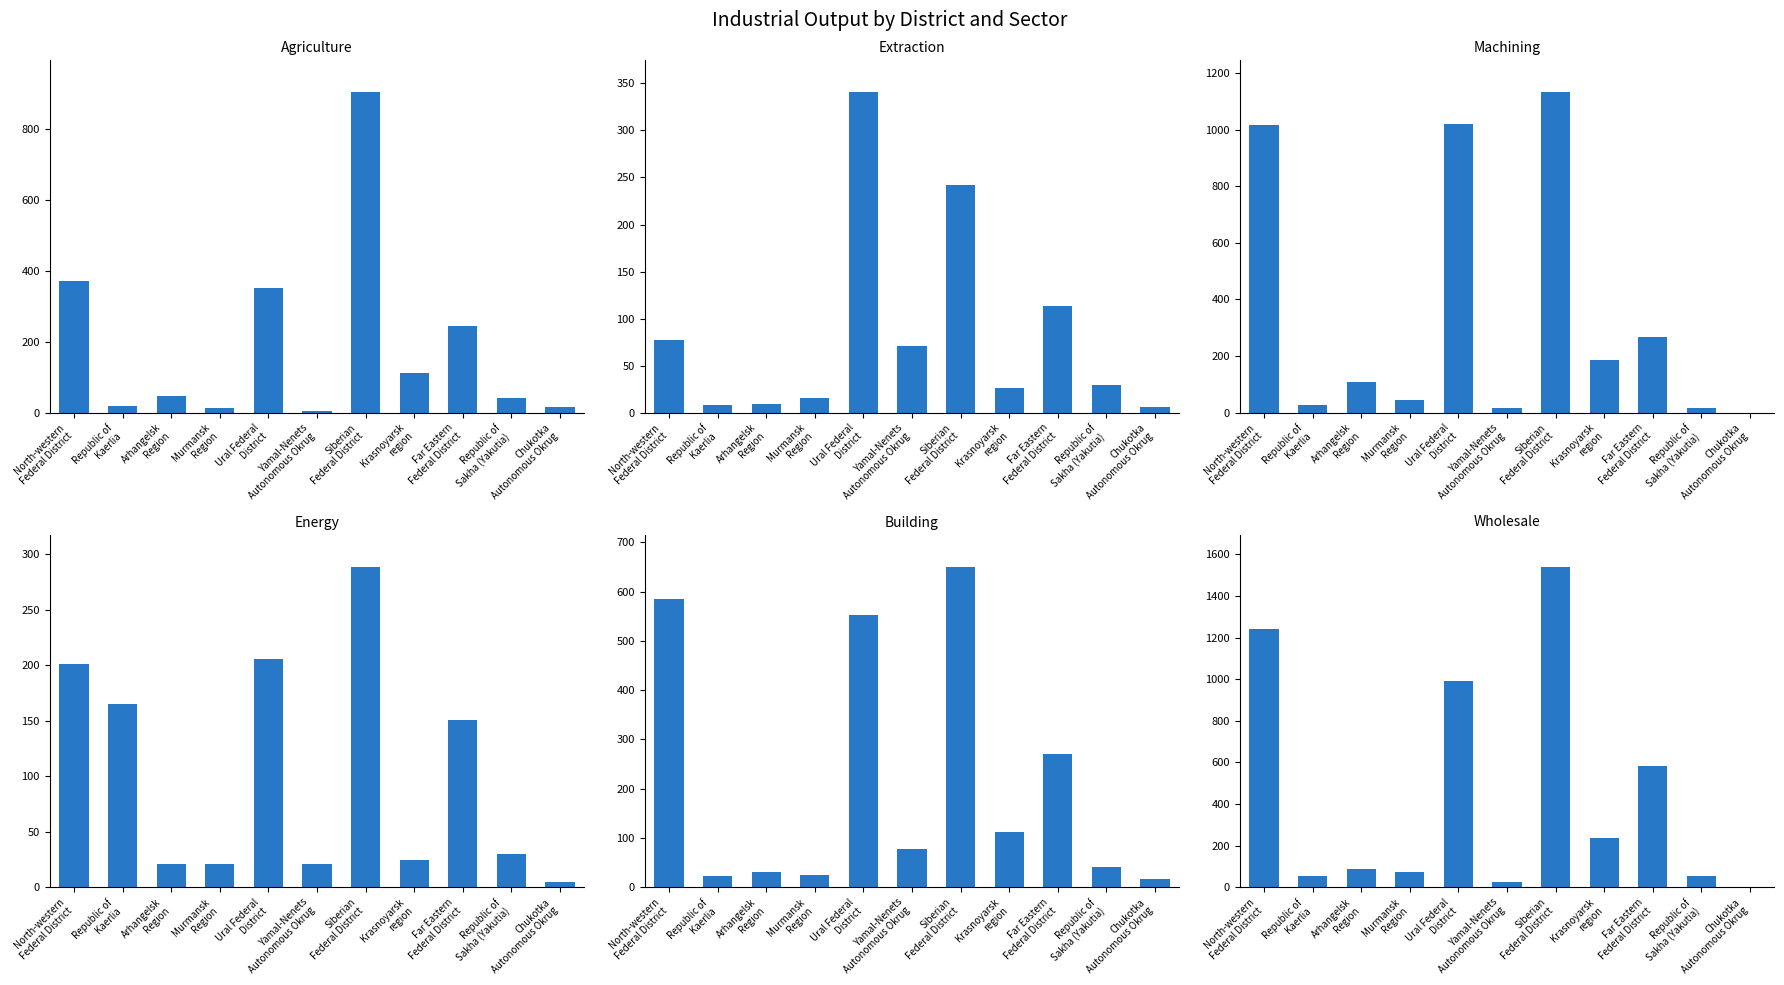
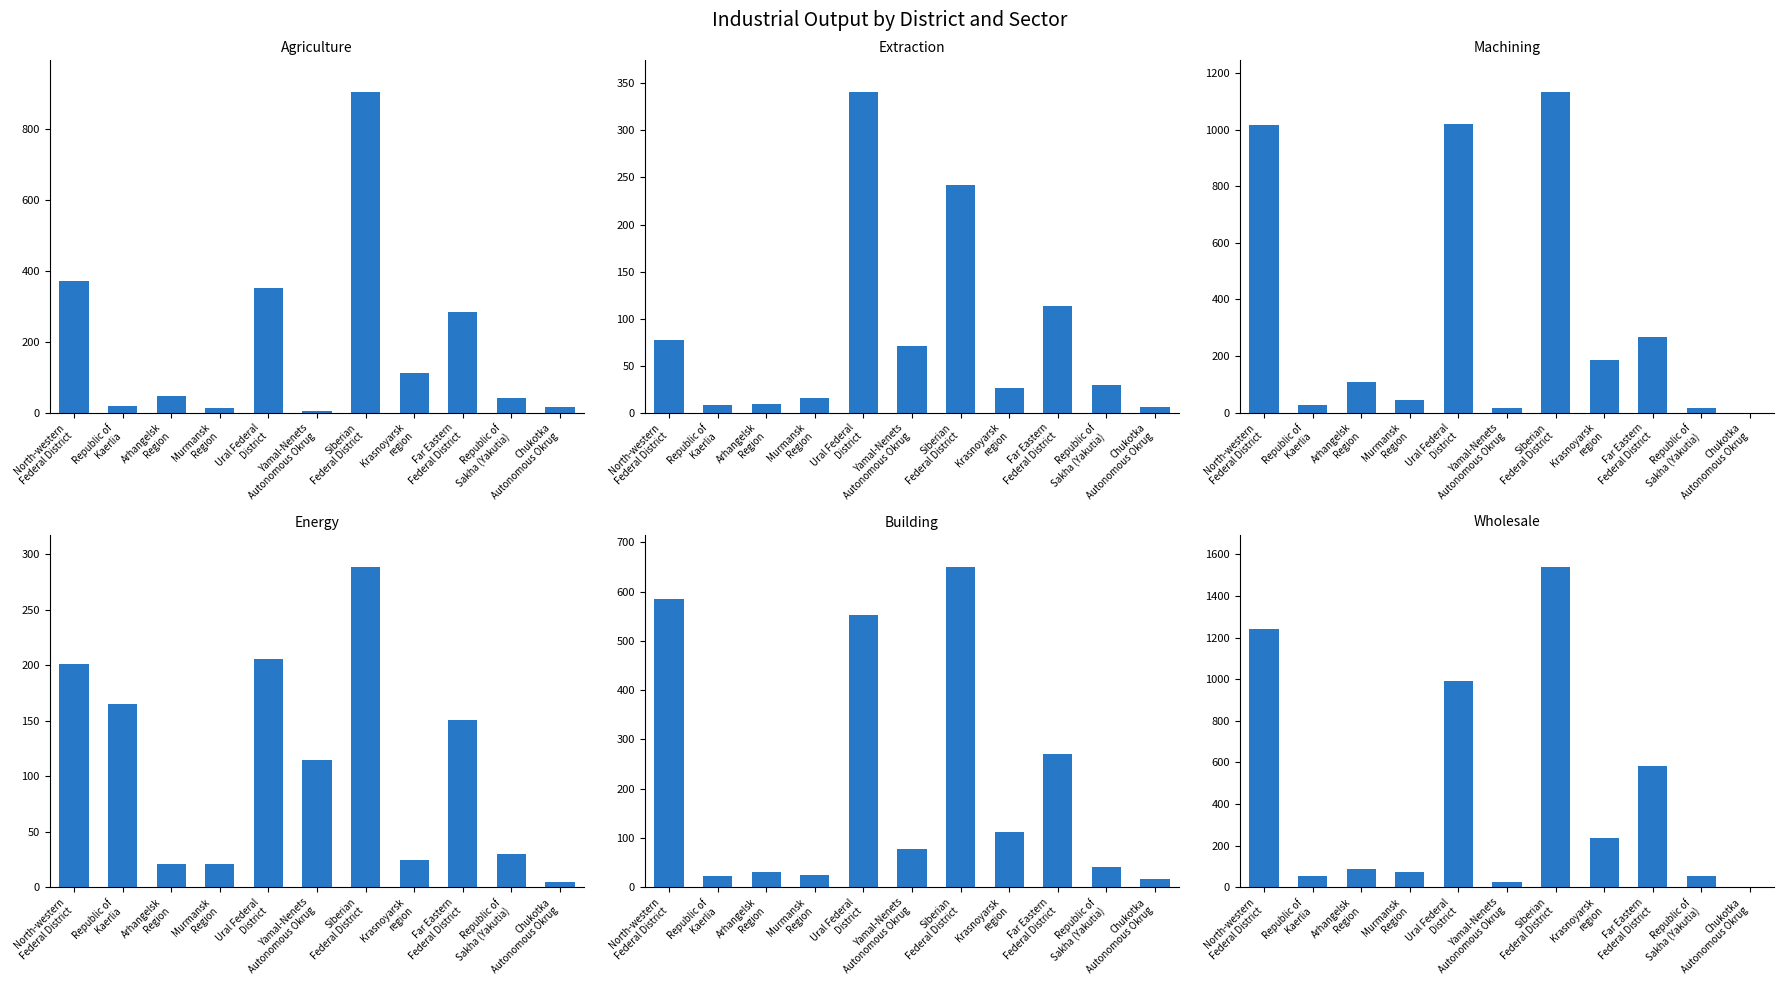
  {
    "Agriculture": {
      "North-western Federal District": 370,
      "Republic of Kaerlia": 20,
      "Arhangelsk Region": 50,
      "Murmansk Region": 10,
      "Ural Federal District": 350,
      "Siberian Federal District": 900,
      "Krasnoyarsk region": 110,
-     "Far Eastern Federal District": 240,
+     "Far Eastern Federal District": 280,
      "Republic of Sakha (Yakutia)": 40,
      "Chukotka Autonomous Okrug": 20
    },
    "Extraction": {
      "North-western Federal District": 80,
      "Republic of Kaerlia": 10,
      "Arhangelsk Region": 10,
      "Murmansk Region": 20,
      "Ural Federal District": 340,
      "Yamal-Nenets Autonomous Okrug": 70,
      "Siberian Federal District": 240,
      "Krasnoyarsk region": 30,
      "Far Eastern Federal District": 110,
      "Republic of Sakha (Yakutia)": 30,
      "Chukotka Autonomous Okrug": 10
    },
    "Machining": {
      "North-western Federal District": 1020,
      "Republic of Kaerlia": 30,
      "Arhangelsk Region": 110,
      "Murmansk Region": 40,
      "Ural Federal District": 1020,
      "Yamal-Nenets Autonomous Okrug": 20,
      "Siberian Federal District": 1130,
      "Krasnoyarsk region": 190,
      "Far Eastern Federal District": 270,
      "Republic of Sakha (Yakutia)": 20
    },
    "Energy": {
      "North-western Federal District": 202,
      "Republic of Kaerlia": 166,
      "Arhangelsk Region": 21,
      "Murmansk Region": 21,
      "Ural Federal District": 206,
-     "Yamal-Nenets Autonomous Okrug": 21,
+     "Yamal-Nenets Autonomous Okrug": 115,
      "Siberian Federal District": 289,
      "Krasnoyarsk region": 24,
      "Far Eastern Federal District": 151,
      "Republic of Sakha (Yakutia)": 30,
      "Chukotka Autonomous Okrug": 5
    },
    "Building": {
      "North-western Federal District": 590,
      "Republic of Kaerlia": 20,
      "Arhangelsk Region": 30,
      "Murmansk Region": 20,
      "Ural Federal District": 550,
      "Yamal-Nenets Autonomous Okrug": 80,
      "Siberian Federal District": 650,
      "Krasnoyarsk region": 110,
      "Far Eastern Federal District": 270,
      "Republic of Sakha (Yakutia)": 40,
      "Chukotka Autonomous Okrug": 20
    },
    "Wholesale": {
      "North-western Federal District": 1240,
      "Republic of Kaerlia": 50,
      "Arhangelsk Region": 90,
      "Murmansk Region": 70,
      "Ural Federal District": 990,
      "Yamal-Nenets Autonomous Okrug": 30,
      "Siberian Federal District": 1540,
      "Krasnoyarsk region": 240,
      "Far Eastern Federal District": 580,
      "Republic of Sakha (Yakutia)": 60
    }
  }
